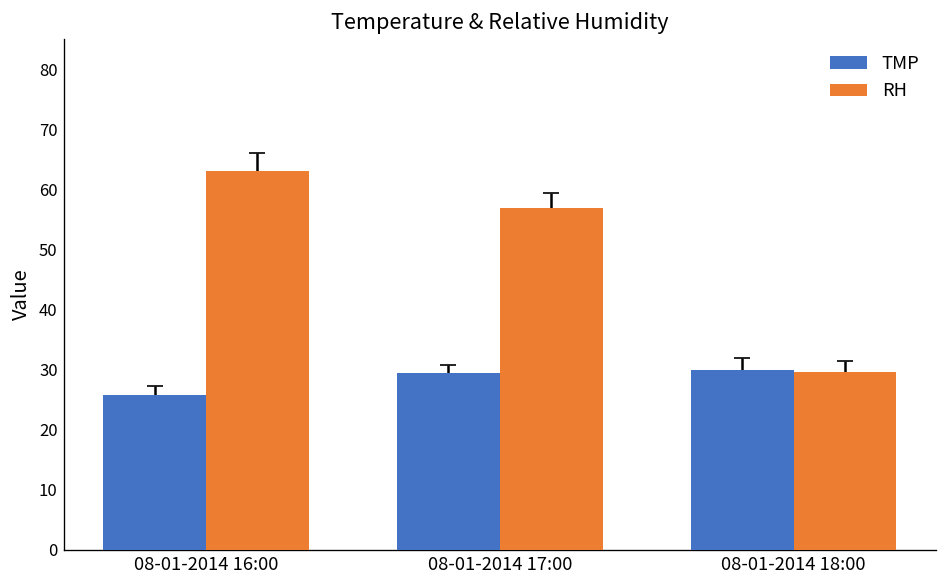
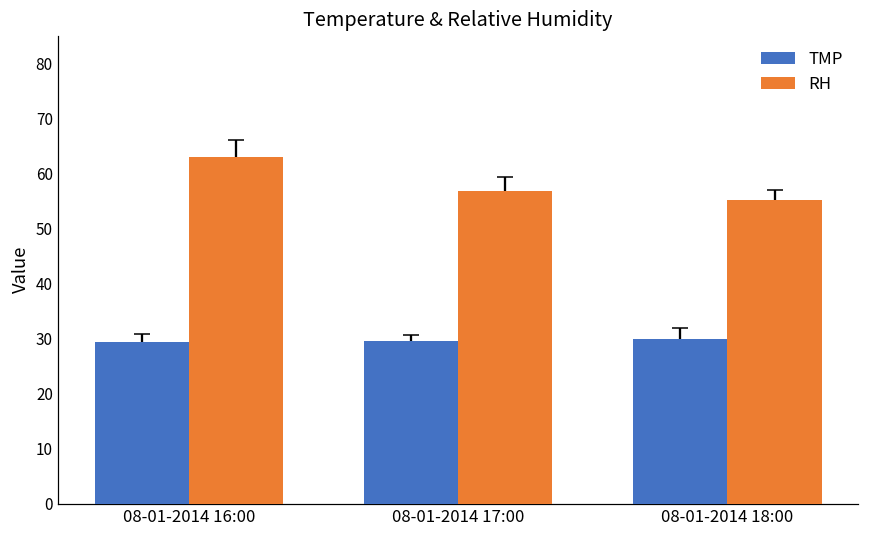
  {
    "TMP": {
-     "08-01-2014 16:00": 26,
+     "08-01-2014 16:00": 29,
      "08-01-2014 17:00": 30,
      "08-01-2014 18:00": 30
    },
    "RH": {
      "08-01-2014 16:00": 63,
      "08-01-2014 17:00": 57,
-     "08-01-2014 18:00": 30
+     "08-01-2014 18:00": 55
    }
  }
